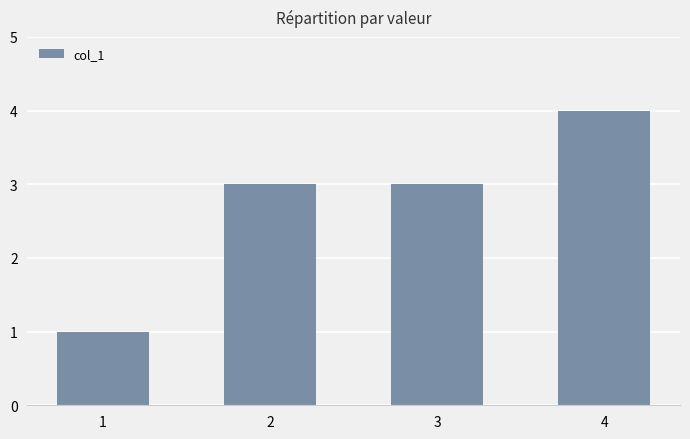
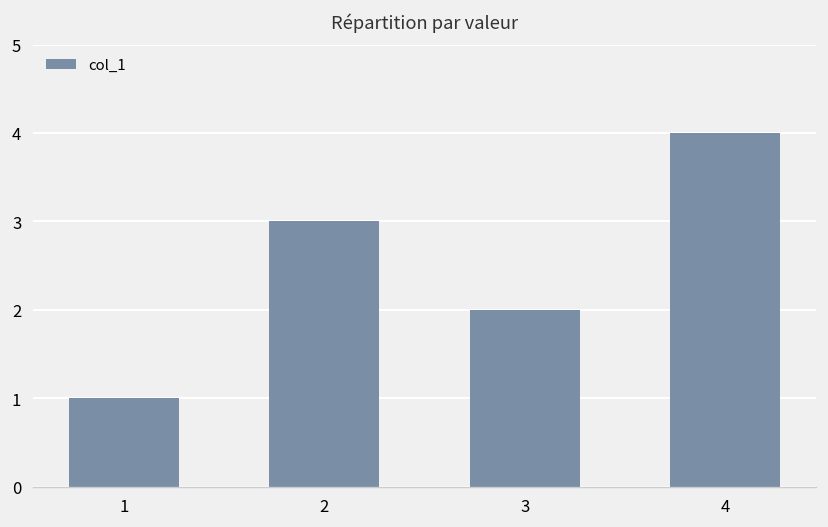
  {
    "1": 1,
    "2": 3,
-   "3": 3,
+   "3": 2,
    "4": 4
  }
